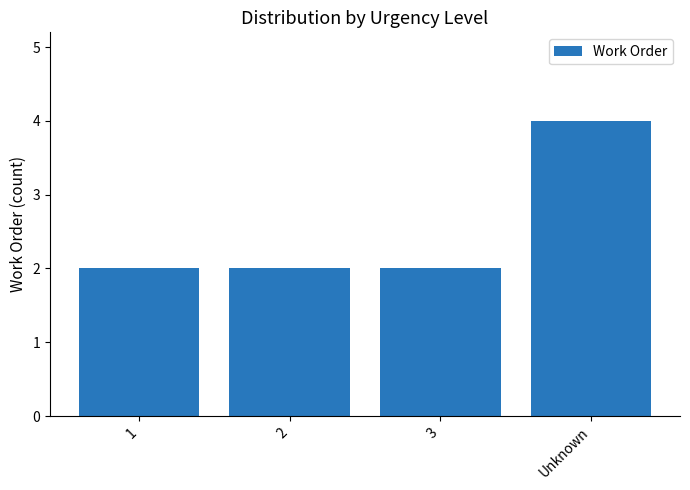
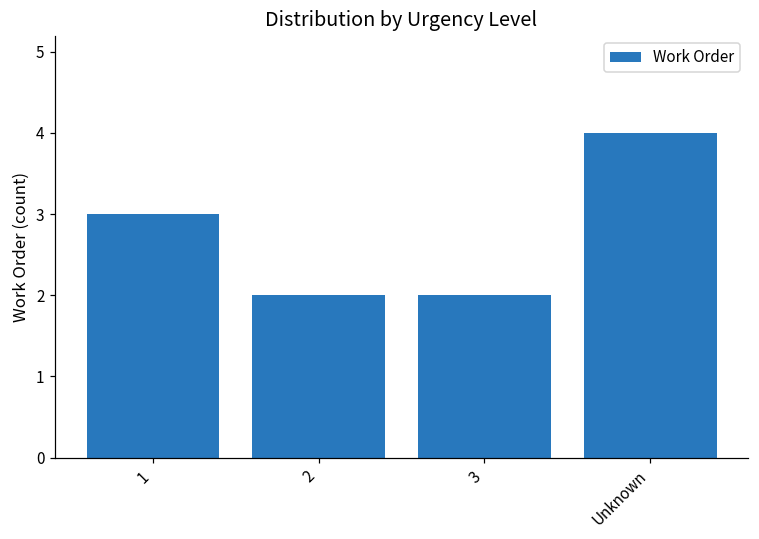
  {
-   "1": 2,
+   "1": 3,
    "2": 2,
    "3": 2,
    "Unknown": 4
  }
